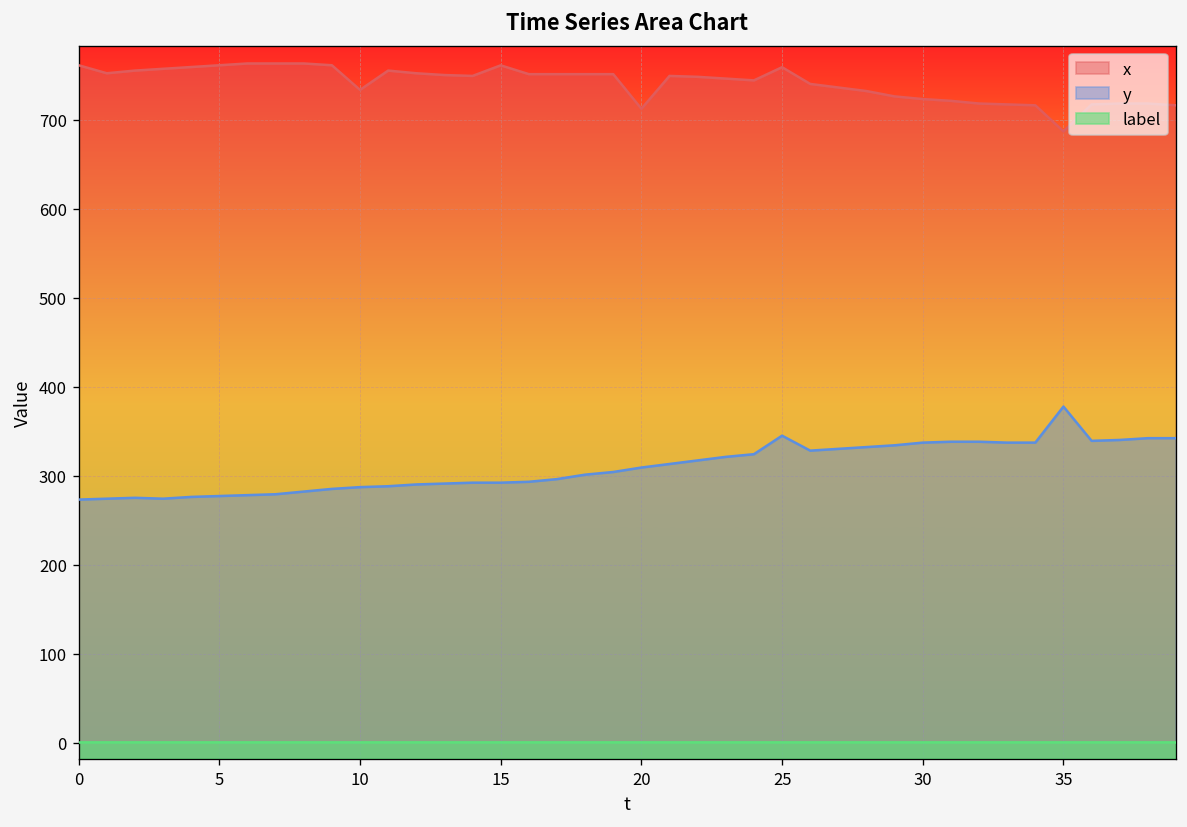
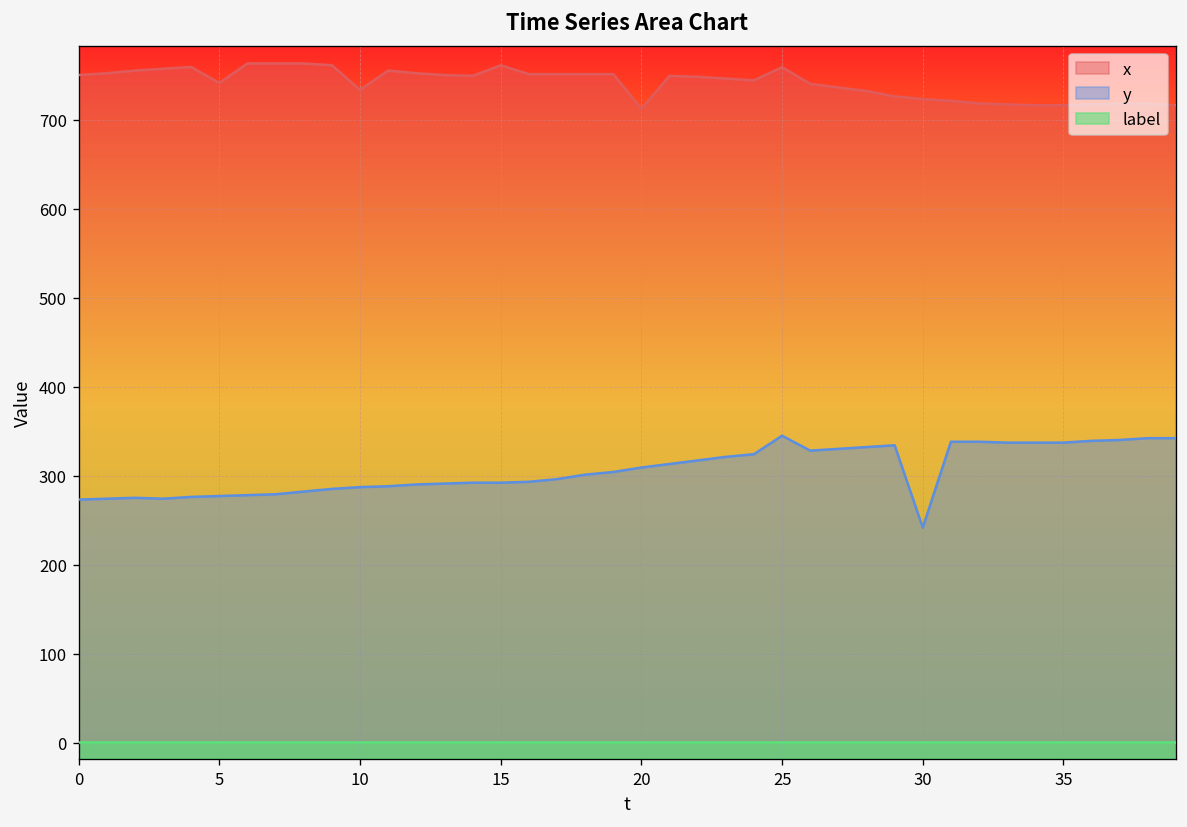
  {
    "x": {
-     "0": 760,
-     "5": 760,
+     "0": 750,
+     "5": 740,
      "10": 730,
      "15": 760,
      "20": 710,
      "25": 760,
      "30": 720,
-     "35": 690
+     "35": 720
    },
    "y": {
      "0": 270,
      "5": 280,
      "10": 290,
      "15": 290,
      "20": 310,
      "25": 340,
-     "30": 340,
-     "35": 380
+     "30": 240,
+     "35": 340
    },
    "label": {
      "0": 0,
      "5": 0,
      "10": 0,
      "15": 0,
      "20": 0,
      "25": 0,
      "30": 0,
      "35": 0
    }
  }
